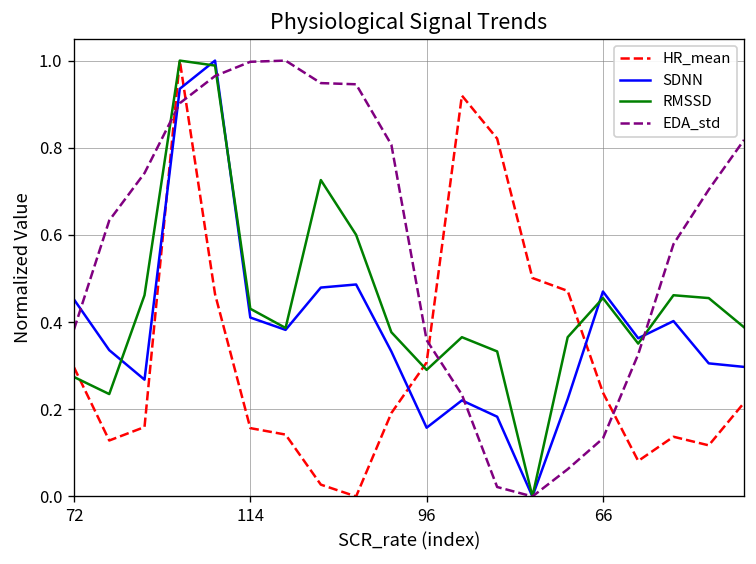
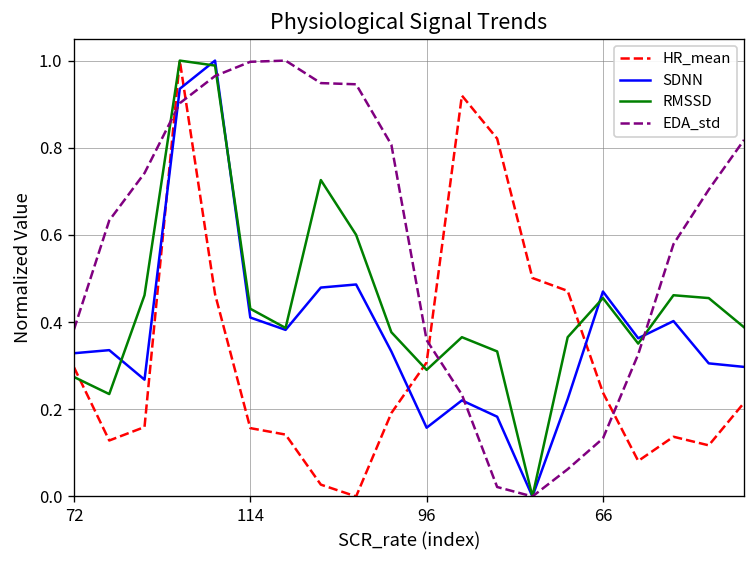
  {
    "HR_mean": {
      "72": 0.30,
      "114": 0.16,
      "96": 0.31,
      "66": 0.24
    },
    "SDNN": {
-     "72": 0.45,
+     "72": 0.33,
      "114": 0.41,
      "96": 0.16,
      "66": 0.47
    },
    "RMSSD": {
      "72": 0.27,
      "114": 0.43,
      "96": 0.29,
      "66": 0.46
    },
    "EDA_std": {
      "72": 0.38,
      "114": 1.00,
      "96": 0.36,
      "66": 0.13
    }
  }
